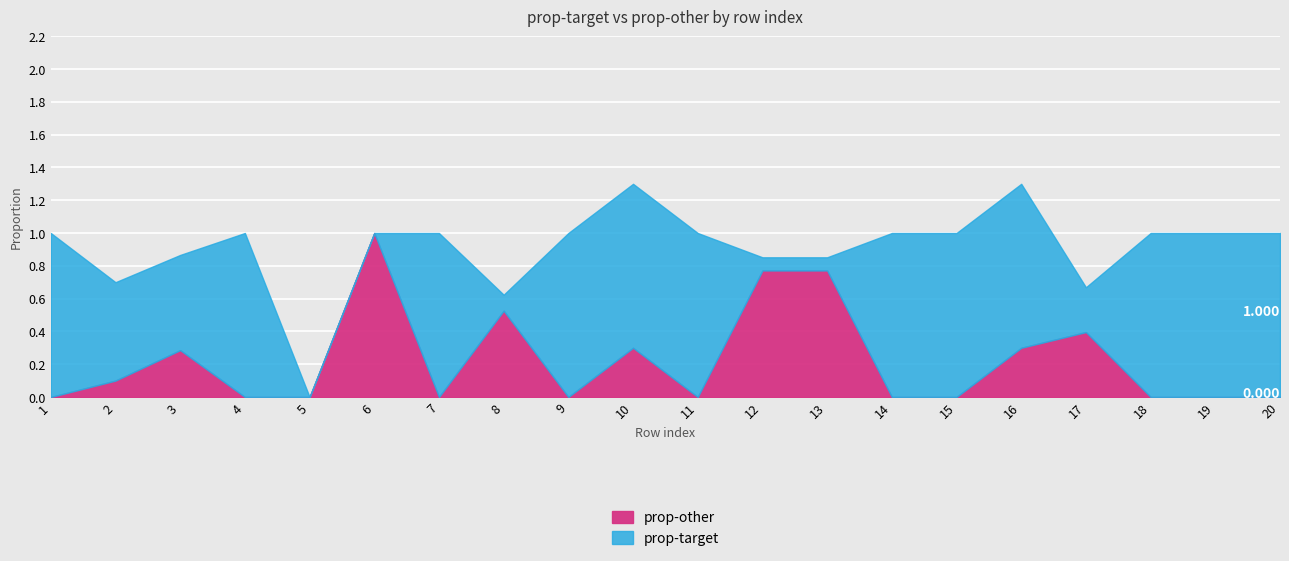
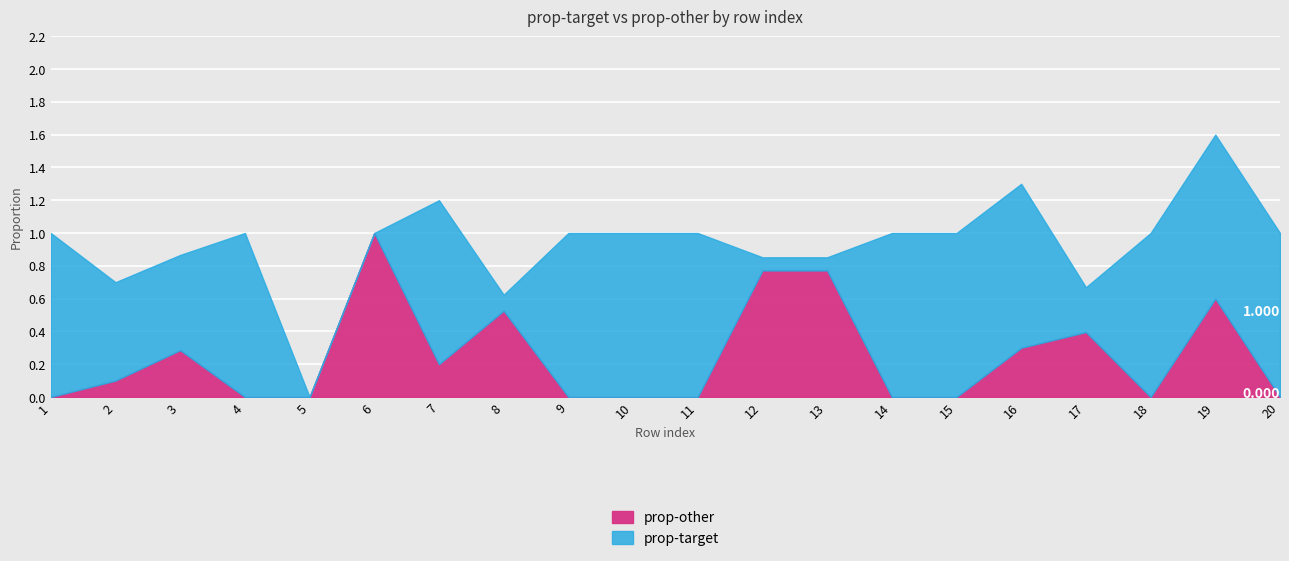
  {
    "prop-other": {
      "1": 0.0,
      "2": 0.1,
      "3": 0.3,
      "4": 0.0,
-     "7": 0.0,
+     "7": 0.2,
      "8": 0.53,
      "9": 0.0,
-     "10": 0.3,
+     "10": 0.0,
      "11": 0.0,
      "12": 0.77,
      "13": 0.77,
      "14": 0.0,
      "15": 0.0,
      "16": 0.3,
      "17": 0.4,
      "18": 0.0,
-     "19": 0.0
+     "19": 0.6
    },
    "prop-target": {
      "1": 1.0,
      "2": 0.6,
      "3": 0.58,
      "4": 1.0,
      "7": 1.0,
      "8": 0.1,
      "9": 1.0,
      "10": 1.0,
      "11": 1.0,
      "12": 0.08,
      "13": 0.08,
      "14": 1.0,
      "15": 1.0,
      "16": 1.0,
      "17": 0.27,
      "18": 1.0,
      "19": 1.0,
      "20": 1.0
    }
  }
